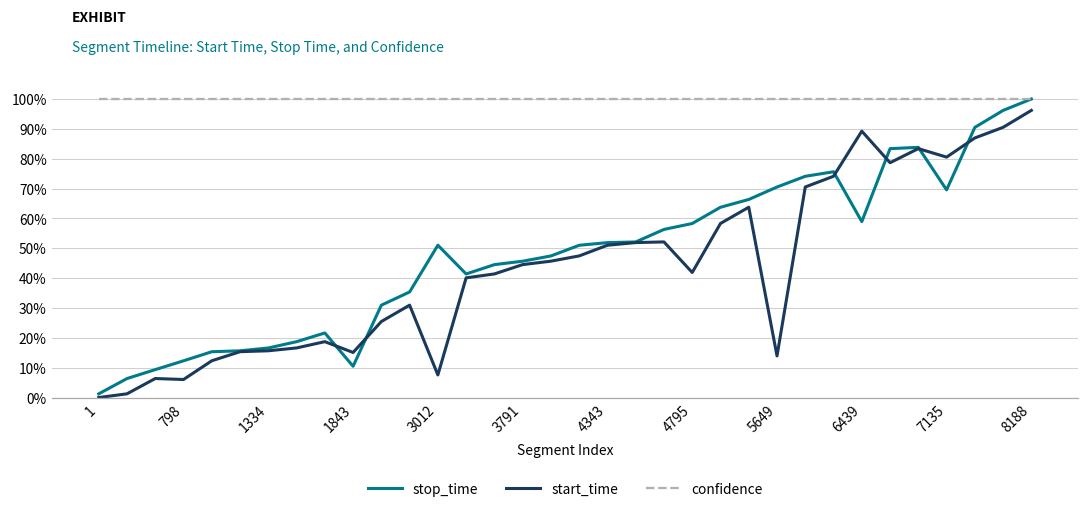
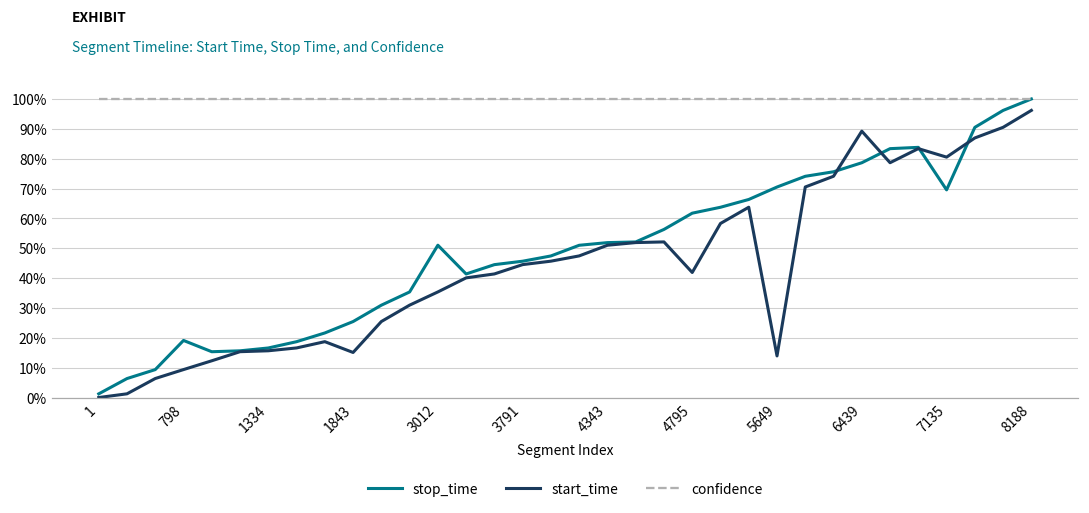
  {
    "stop_time": {
      "1": "1%",
-     "798": "12%",
-     "1843": "10%",
+     "798": "19%",
+     "1843": "25%",
      "3012": "51%",
      "3791": "46%",
-     "4795": "58%",
+     "4795": "62%",
      "5649": "71%",
-     "6439": "59%",
+     "6439": "79%",
      "7135": "70%"
    },
    "start_time": {
      "1": "0%",
-     "798": "6%",
+     "798": "9%",
      "1843": "15%",
-     "3012": "8%",
+     "3012": "35%",
      "3791": "45%",
      "4795": "42%",
      "5649": "14%",
      "6439": "89%",
      "7135": "81%",
      "8188": "96%"
    },
    "confidence": {
      "1": "100%",
      "798": "100%",
      "1334": "100%",
      "1843": "100%",
      "3012": "100%",
      "3791": "100%",
      "4343": "100%",
      "4795": "100%",
      "5649": "100%",
      "6439": "100%",
      "7135": "100%"
    }
  }
